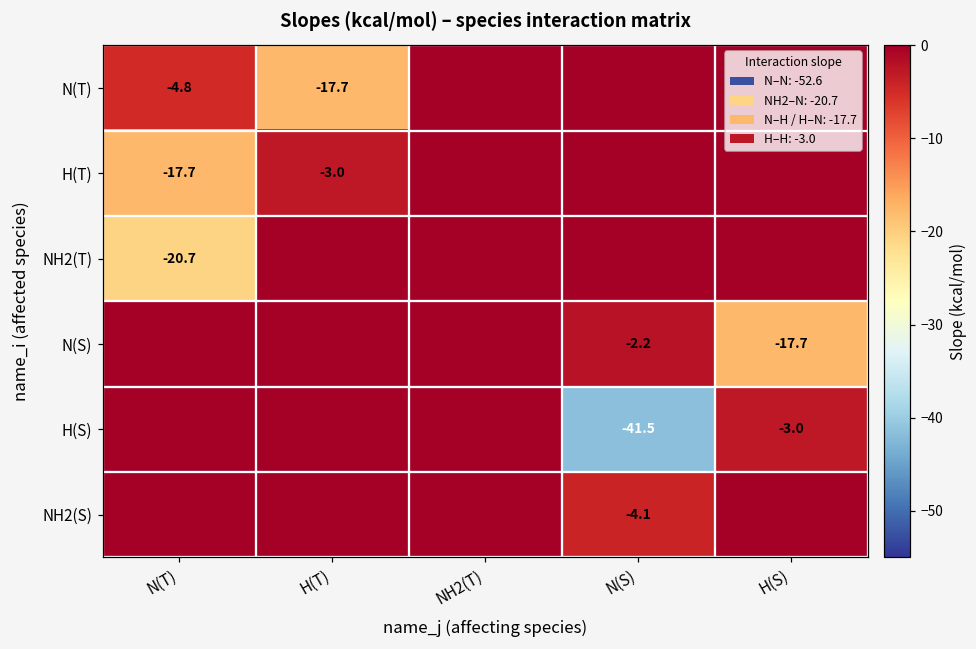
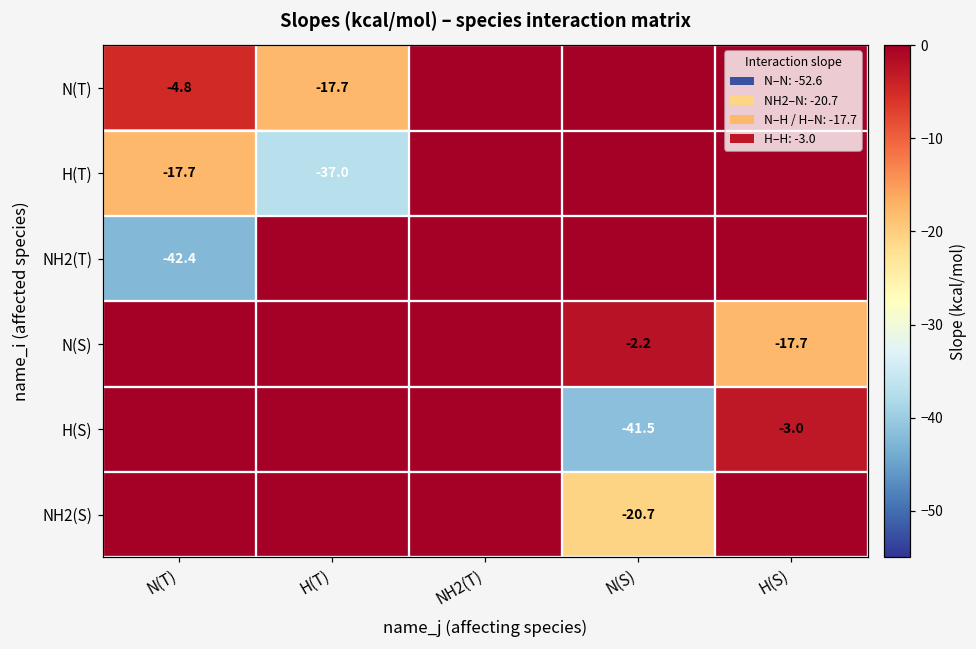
  {
    "N(T)": {
      "N(T)": -4.8,
      "H(T)": -17.7
    },
    "H(T)": {
      "N(T)": -17.7,
-     "H(T)": -3.0
+     "H(T)": -37.0
    },
    "NH2(T)": {
-     "N(T)": -20.7
+     "N(T)": -42.4
    },
    "N(S)": {
      "N(S)": -2.2,
      "H(S)": -17.7
    },
    "H(S)": {
      "N(S)": -41.5,
      "H(S)": -3.0
    },
    "NH2(S)": {
-     "N(S)": -4.1
+     "N(S)": -20.7
    }
  }
